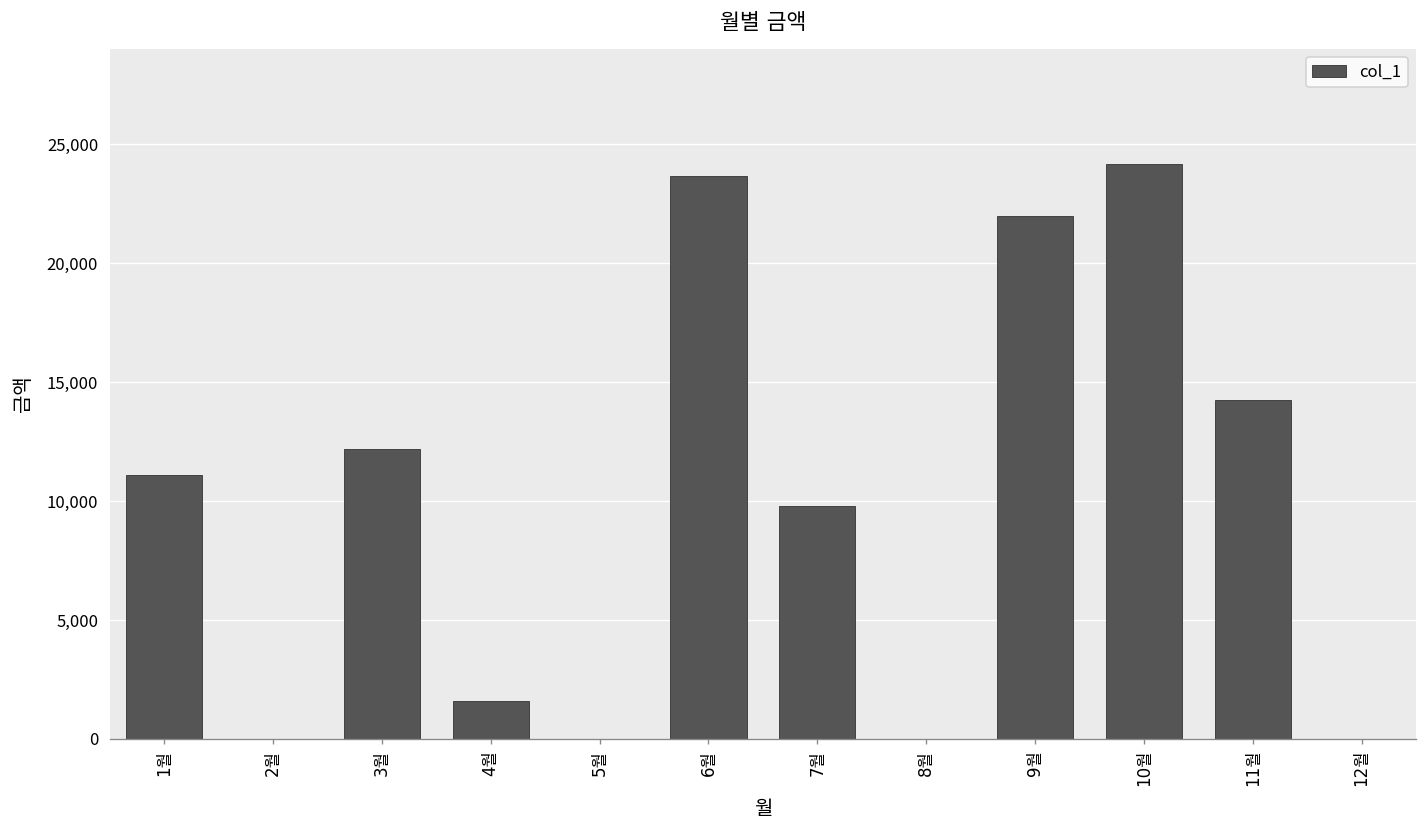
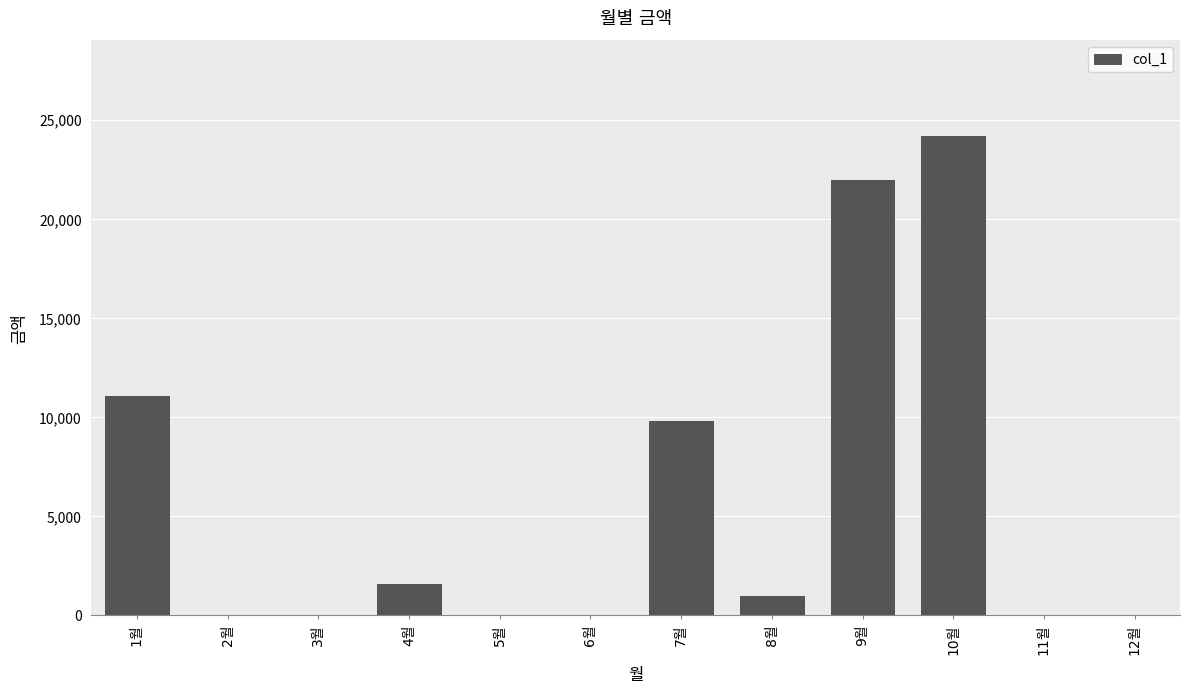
  {
    "1월": "11,100",
    "2월": "0",
-   "3월": "12,200",
+   "3월": "0",
    "4월": "1,600",
    "5월": "0",
-   "6월": "23,700",
+   "6월": "0",
    "7월": "9,800",
-   "8월": "0",
+   "8월": "1,000",
    "9월": "22,000",
    "10월": "24,200",
-   "11월": "14,200",
+   "11월": "0",
    "12월": "0"
  }
